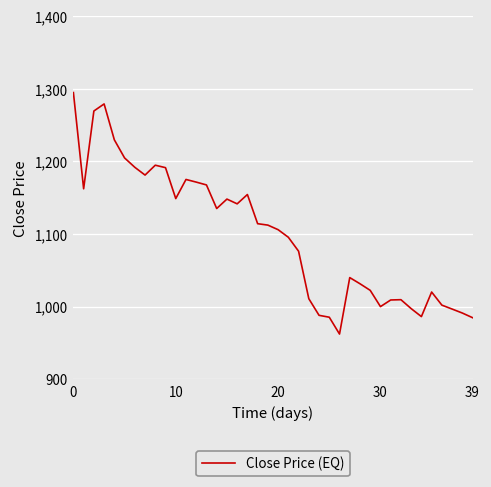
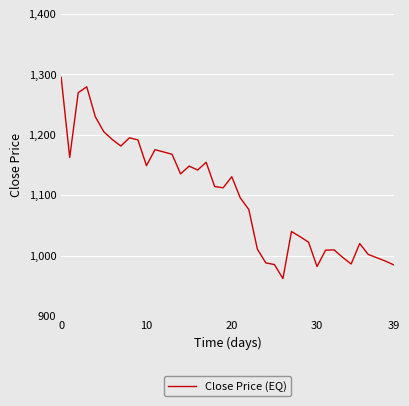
  {
    "0": "1,290",
    "10": "1,150",
-   "20": "1,110",
-   "30": "1,000",
+   "20": "1,130",
+   "30": "980",
    "39": "980"
  }
